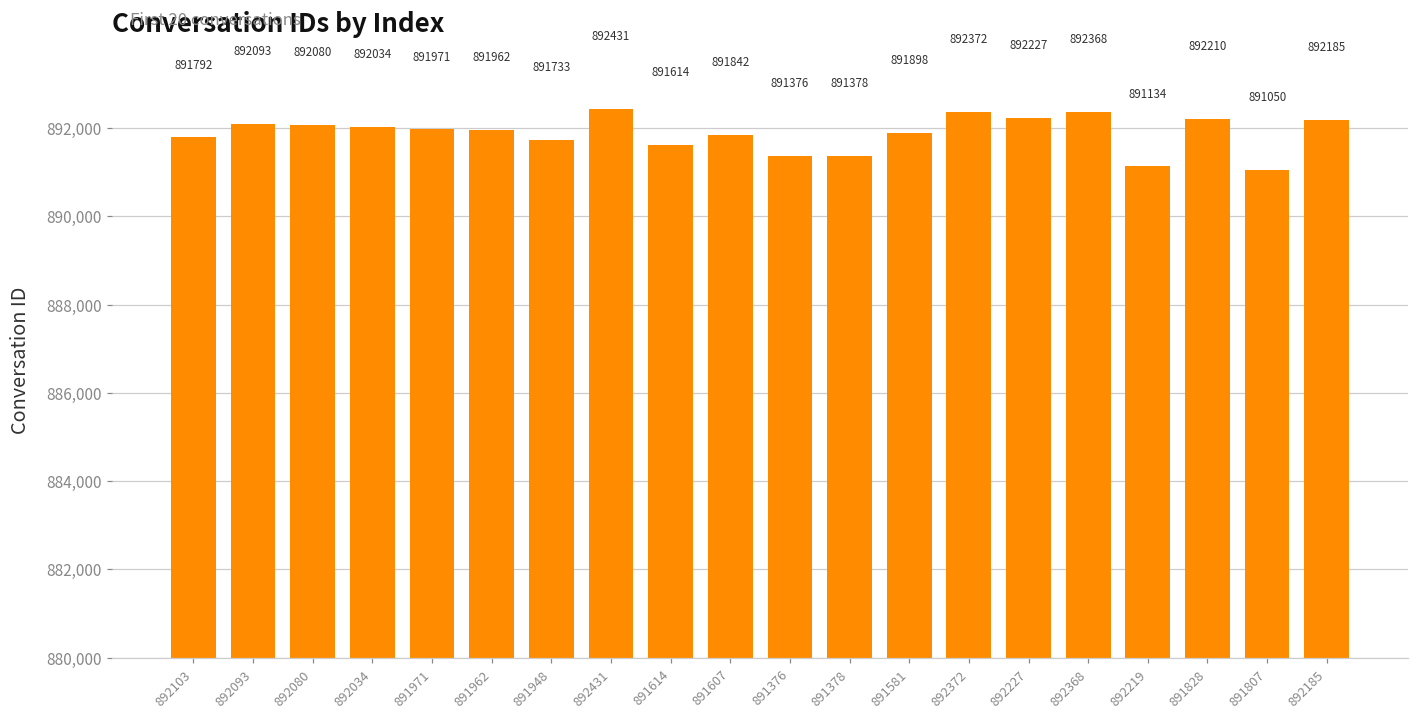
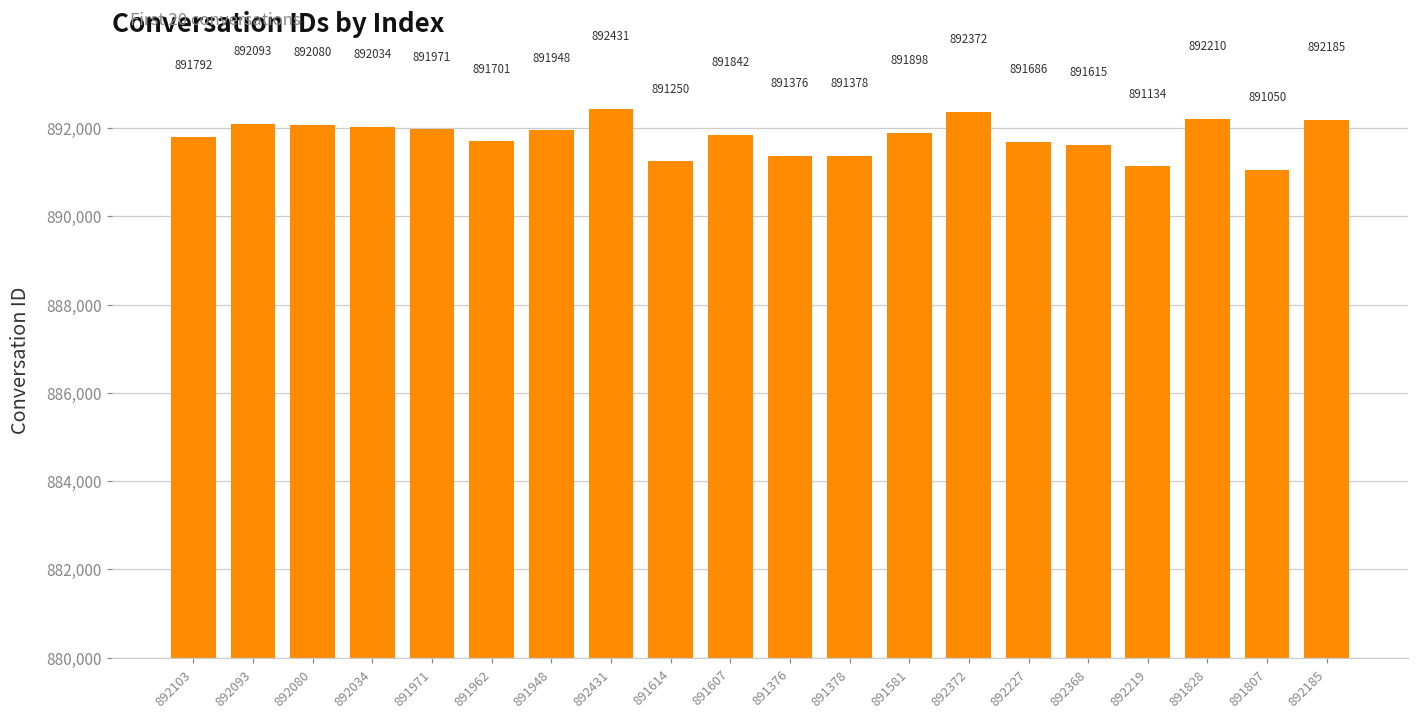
  {
-   "891962": 891962,
-   "891948": 891733,
-   "891614": 891614,
-   "892227": 892227,
-   "892368": 892368
+   "891962": 891701,
+   "891948": 891948,
+   "891614": 891250,
+   "892227": 891686,
+   "892368": 891615
  }
